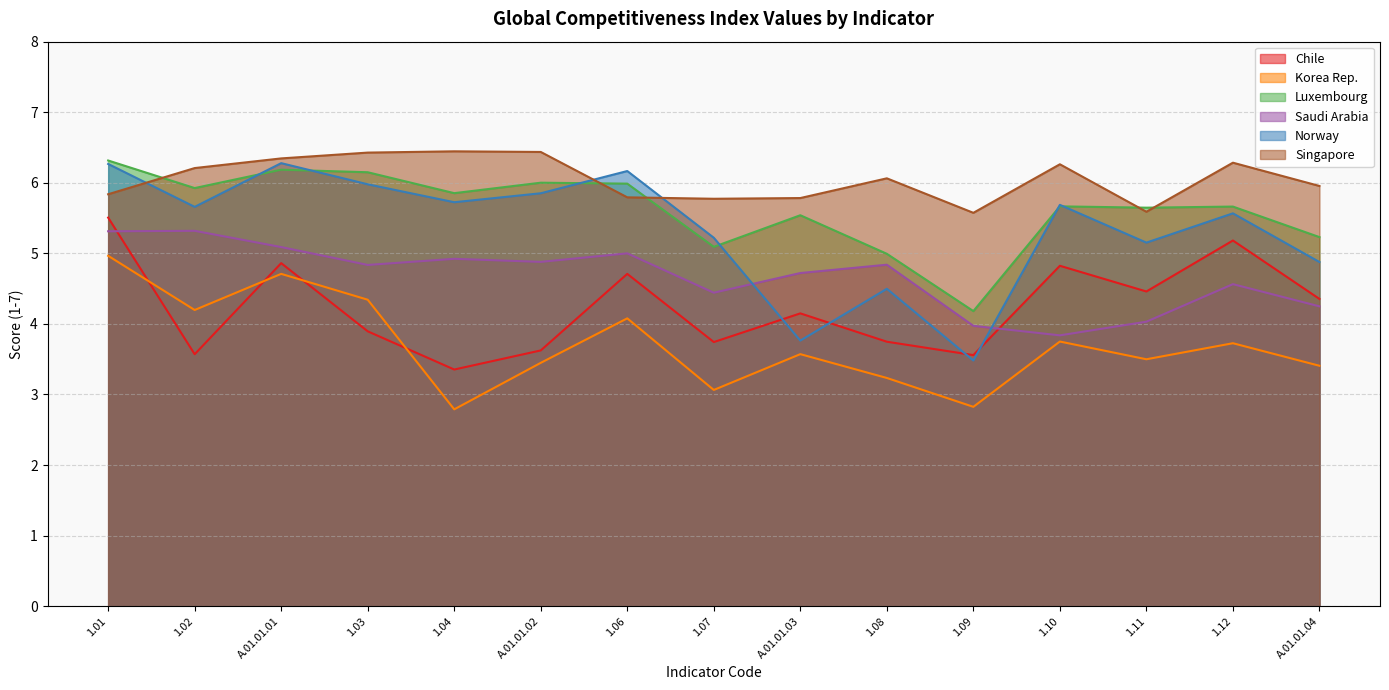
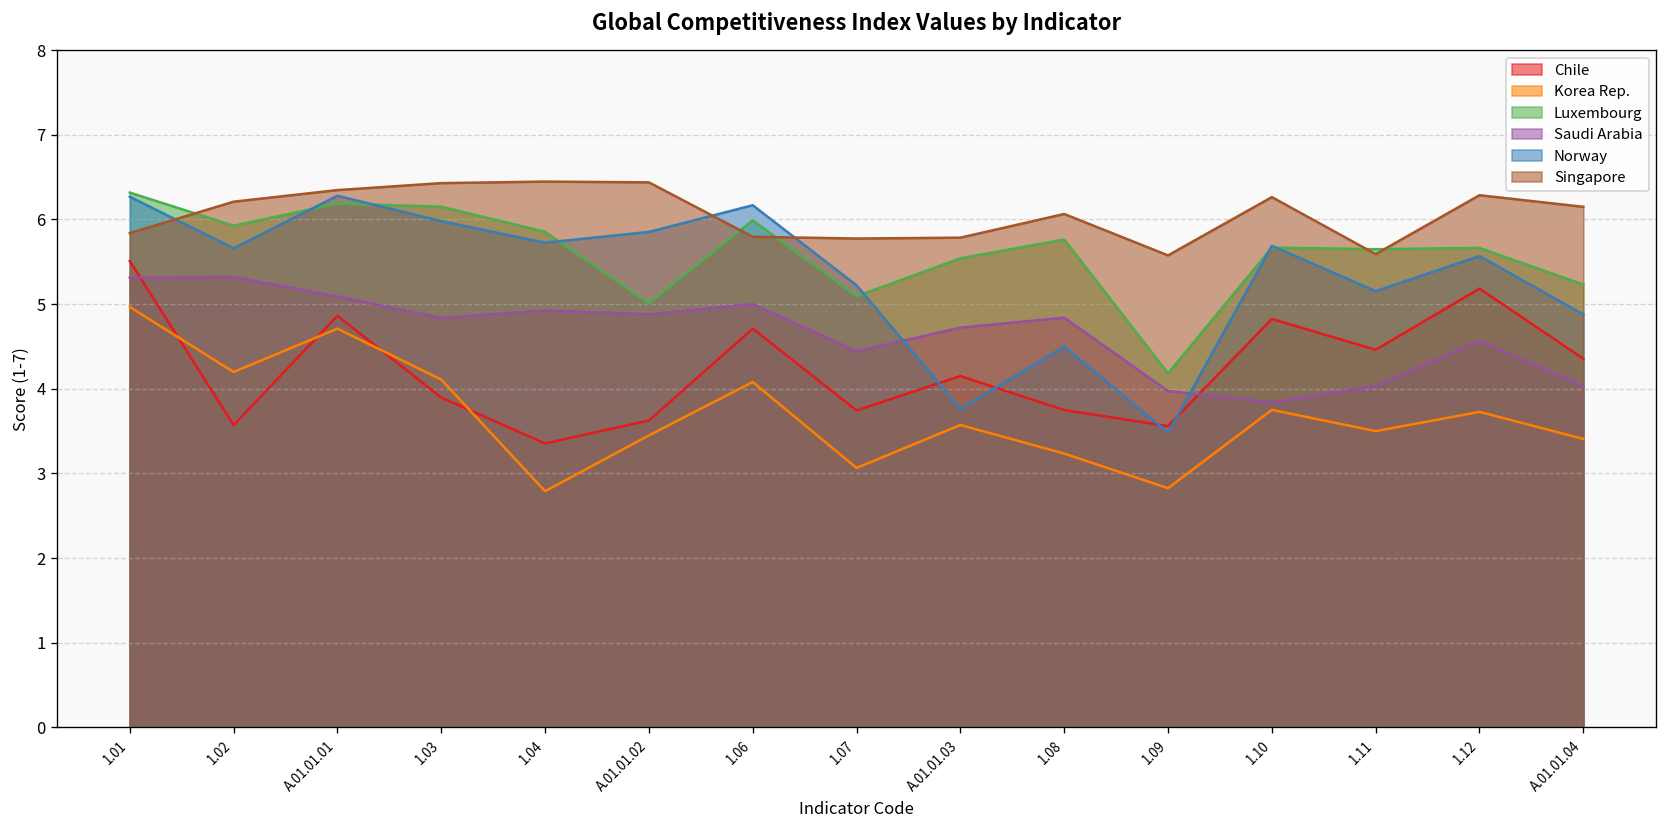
  {
    "Chile": {
      "1.01": 5.5,
      "1.02": 3.6,
      "A.01.01.01": 4.9,
      "1.03": 3.9,
      "1.04": 3.4,
      "A.01.01.02": 3.6,
      "1.06": 4.7,
      "1.07": 3.7,
      "A.01.01.03": 4.1,
      "1.08": 3.7,
      "1.09": 3.6,
      "1.10": 4.8,
      "1.11": 4.5,
      "1.12": 5.2,
      "A.01.01.04": 4.4
    },
    "Korea Rep.": {
      "1.01": 5.0,
      "1.02": 4.2,
      "A.01.01.01": 4.7,
-     "1.03": 4.3,
+     "1.03": 4.1,
      "1.04": 2.8,
      "A.01.01.02": 3.4,
      "1.06": 4.1,
      "1.07": 3.1,
      "A.01.01.03": 3.6,
      "1.08": 3.2,
      "1.09": 2.8,
      "1.10": 3.8,
      "1.11": 3.5,
      "1.12": 3.7,
      "A.01.01.04": 3.4
    },
    "Luxembourg": {
      "1.01": 6.3,
      "1.02": 5.9,
      "A.01.01.01": 6.2,
      "1.03": 6.1,
      "1.04": 5.9,
-     "A.01.01.02": 6.0,
+     "A.01.01.02": 5.0,
      "1.06": 6.0,
      "1.07": 5.1,
      "A.01.01.03": 5.5,
-     "1.08": 5.0,
+     "1.08": 5.8,
      "1.09": 4.2,
      "1.11": 5.6,
      "1.12": 5.7,
      "A.01.01.04": 5.2
    },
    "Saudi Arabia": {
      "1.01": 5.3,
      "1.02": 5.3,
      "A.01.01.01": 5.1,
      "1.03": 4.8,
      "1.04": 4.9,
      "A.01.01.02": 4.9,
      "1.06": 5.0,
      "1.07": 4.4,
      "A.01.01.03": 4.7,
      "1.08": 4.8,
      "1.09": 4.0,
      "1.10": 3.8,
      "1.11": 4.0,
      "1.12": 4.6,
-     "A.01.01.04": 4.2
+     "A.01.01.04": 4.0
    },
    "Norway": {
      "1.01": 6.3,
      "1.02": 5.7,
      "A.01.01.01": 6.3,
      "1.03": 6.0,
      "1.04": 5.7,
      "A.01.01.02": 5.9,
      "1.06": 6.2,
      "1.07": 5.2,
      "A.01.01.03": 3.8,
      "1.08": 4.5,
      "1.09": 3.5,
      "1.11": 5.2,
      "1.12": 5.6,
      "A.01.01.04": 4.9
    },
    "Singapore": {
      "1.01": 5.8,
      "1.02": 6.2,
      "A.01.01.01": 6.3,
      "1.03": 6.4,
      "1.04": 6.4,
      "A.01.01.02": 6.4,
      "1.06": 5.8,
      "1.07": 5.8,
      "A.01.01.03": 5.8,
      "1.08": 6.1,
      "1.09": 5.6,
      "1.10": 6.3,
      "1.11": 5.6,
      "1.12": 6.3,
-     "A.01.01.04": 6.0
+     "A.01.01.04": 6.1
    }
  }
